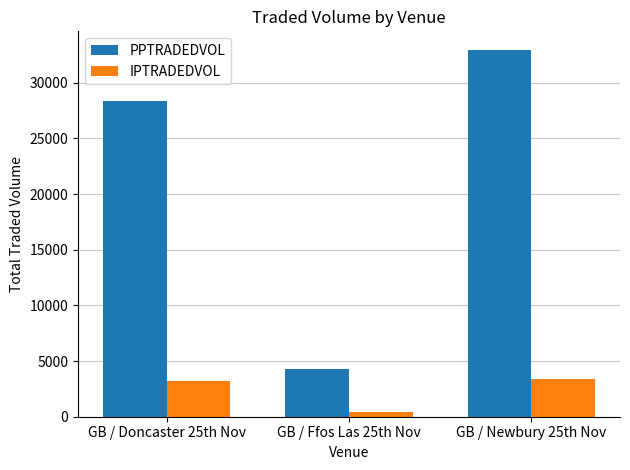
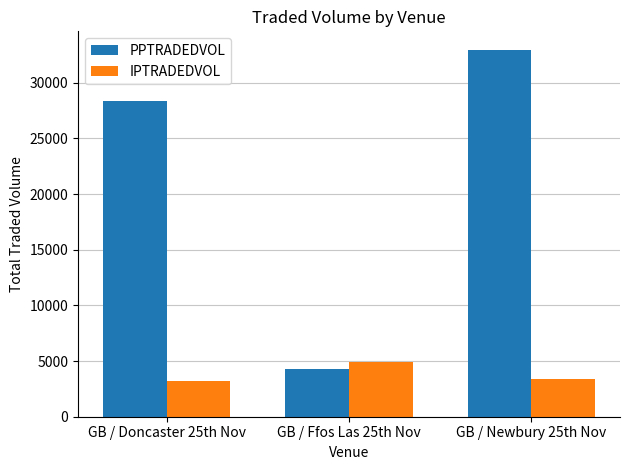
  {
    "PPTRADEDVOL": {
      "GB / Doncaster 25th Nov": 28300,
      "GB / Ffos Las 25th Nov": 4200,
      "GB / Newbury 25th Nov": 33000
    },
    "IPTRADEDVOL": {
      "GB / Doncaster 25th Nov": 3200,
-     "GB / Ffos Las 25th Nov": 400,
+     "GB / Ffos Las 25th Nov": 4900,
      "GB / Newbury 25th Nov": 3400
    }
  }
